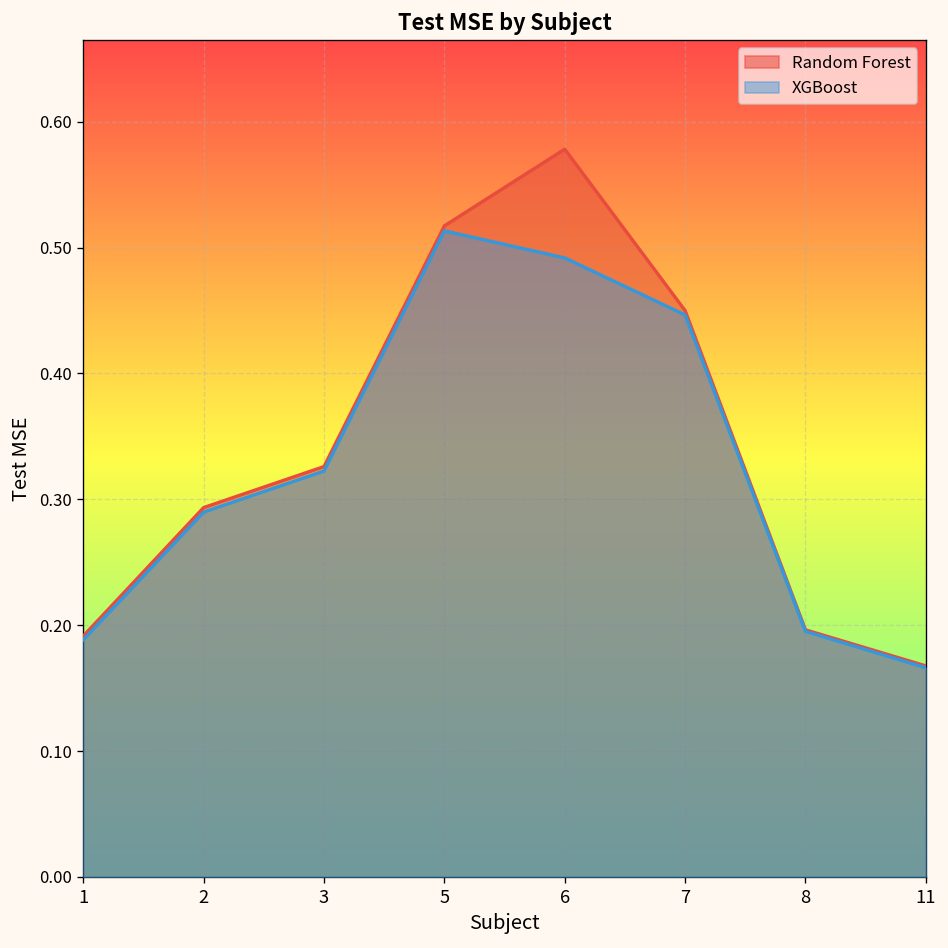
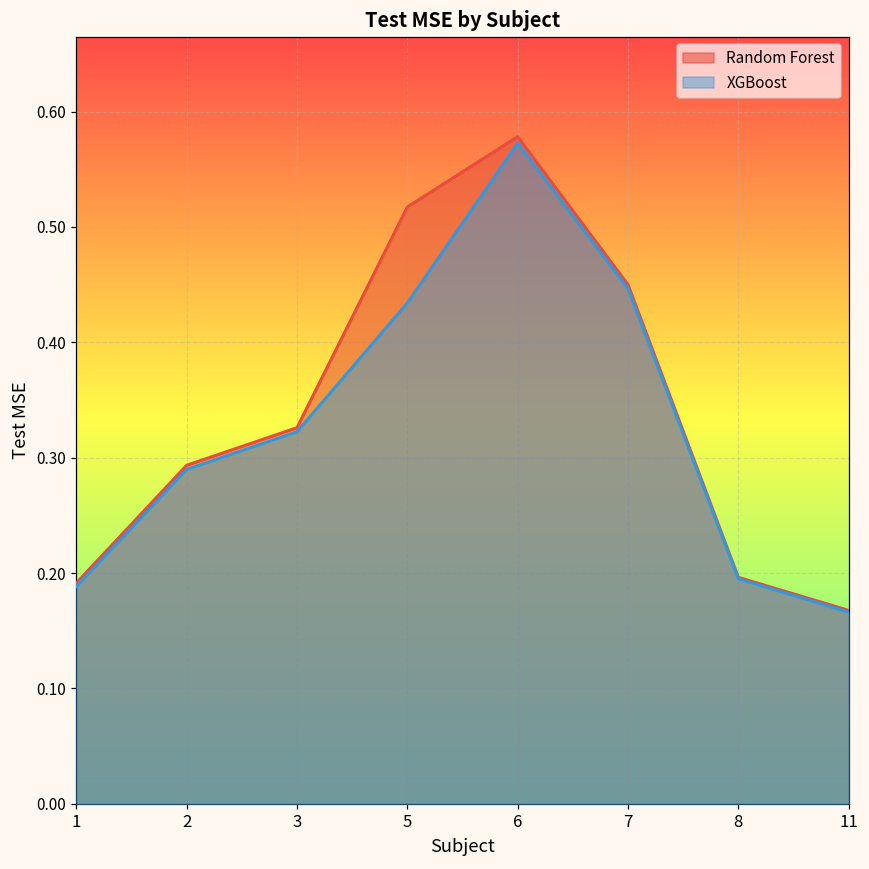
  {
    "Random Forest": {
      "1": 0.191,
      "2": 0.293,
      "3": 0.326,
      "5": 0.517,
      "6": 0.578,
      "7": 0.450
    },
    "XGBoost": {
      "1": 0.188,
      "2": 0.290,
      "3": 0.322,
-     "5": 0.513,
-     "6": 0.492,
+     "5": 0.434,
+     "6": 0.573,
      "7": 0.446
    }
  }
